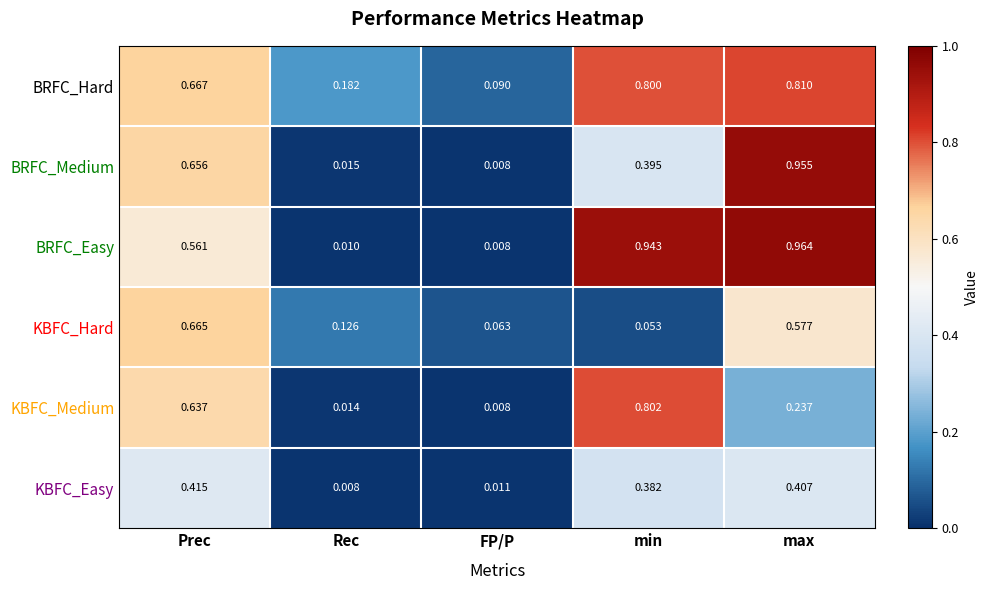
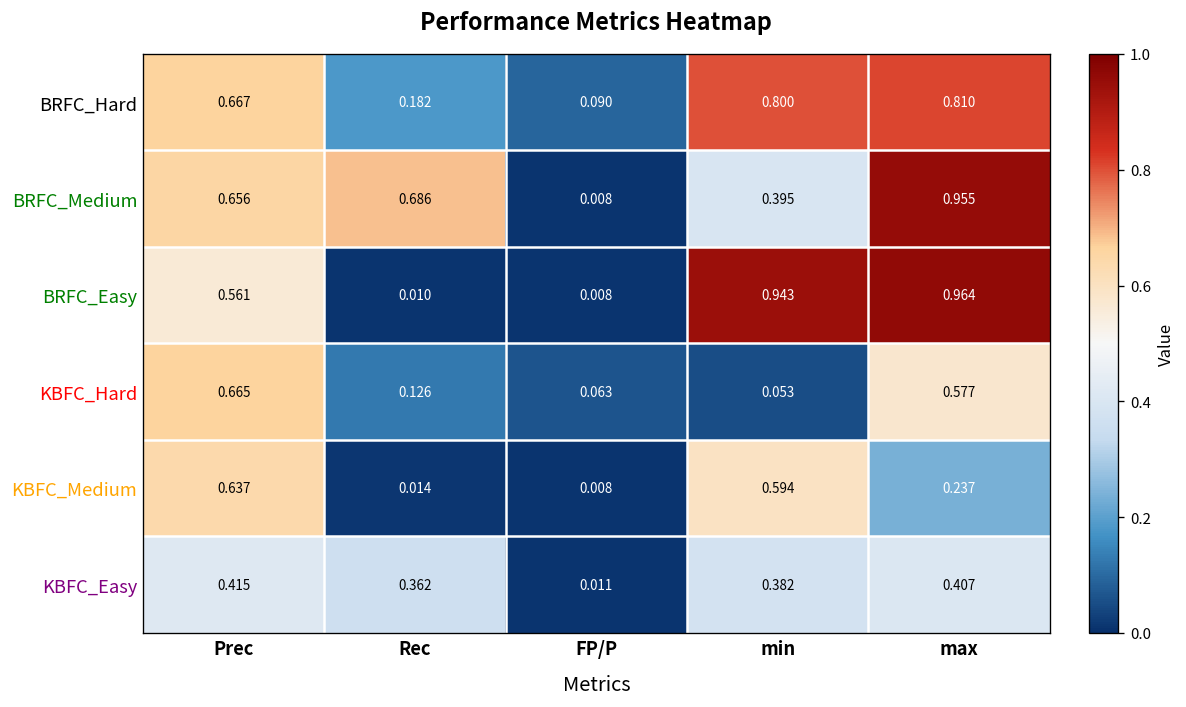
  {
    "BRFC_Hard": {
      "Prec": 0.667,
      "Rec": 0.182,
      "FP/P": 0.090,
      "min": 0.800,
      "max": 0.810
    },
    "BRFC_Medium": {
      "Prec": 0.656,
-     "Rec": 0.015,
+     "Rec": 0.686,
      "FP/P": 0.008,
      "min": 0.395,
      "max": 0.955
    },
    "BRFC_Easy": {
      "Prec": 0.561,
      "Rec": 0.010,
      "FP/P": 0.008,
      "min": 0.943,
      "max": 0.964
    },
    "KBFC_Hard": {
      "Prec": 0.665,
      "Rec": 0.126,
      "FP/P": 0.063,
      "min": 0.053,
      "max": 0.577
    },
    "KBFC_Medium": {
      "Prec": 0.637,
      "Rec": 0.014,
      "FP/P": 0.008,
-     "min": 0.802,
+     "min": 0.594,
      "max": 0.237
    },
    "KBFC_Easy": {
      "Prec": 0.415,
-     "Rec": 0.008,
+     "Rec": 0.362,
      "FP/P": 0.011,
      "min": 0.382,
      "max": 0.407
    }
  }
